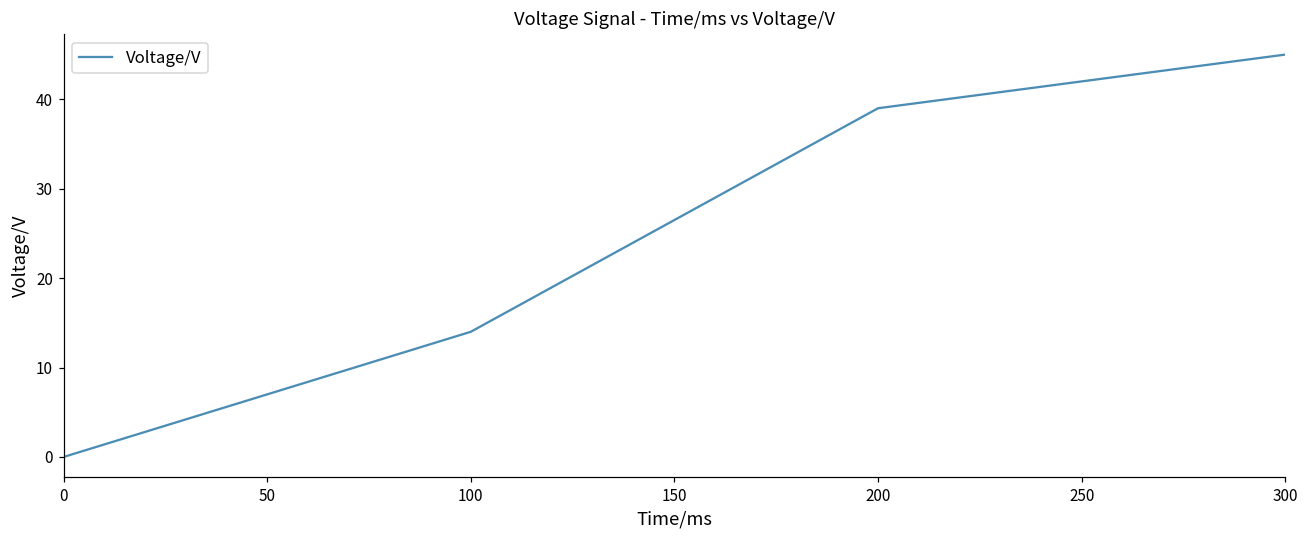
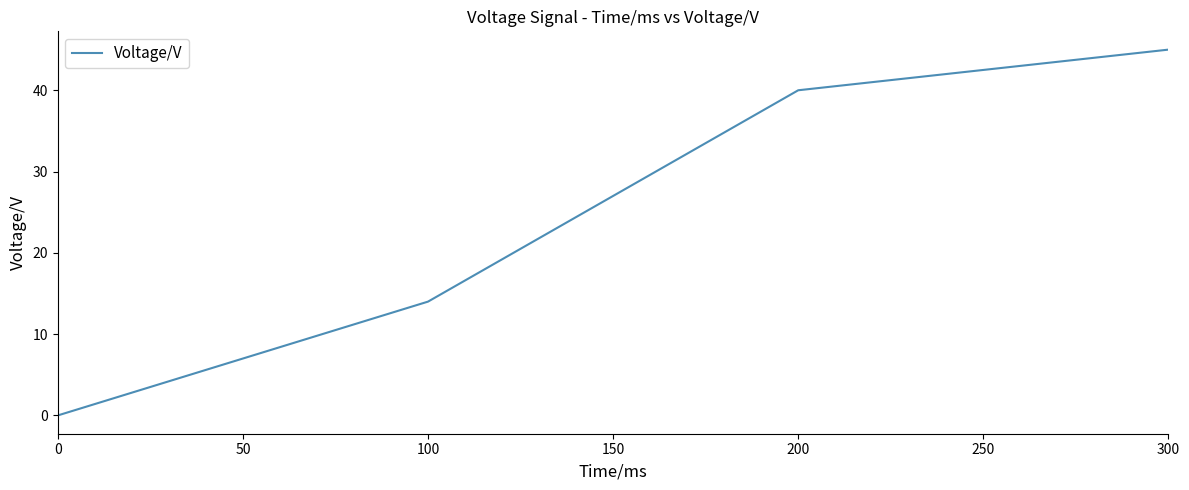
  {
    "0": 0,
    "100": 14,
-   "200": 39,
+   "200": 40,
    "300": 45
  }
